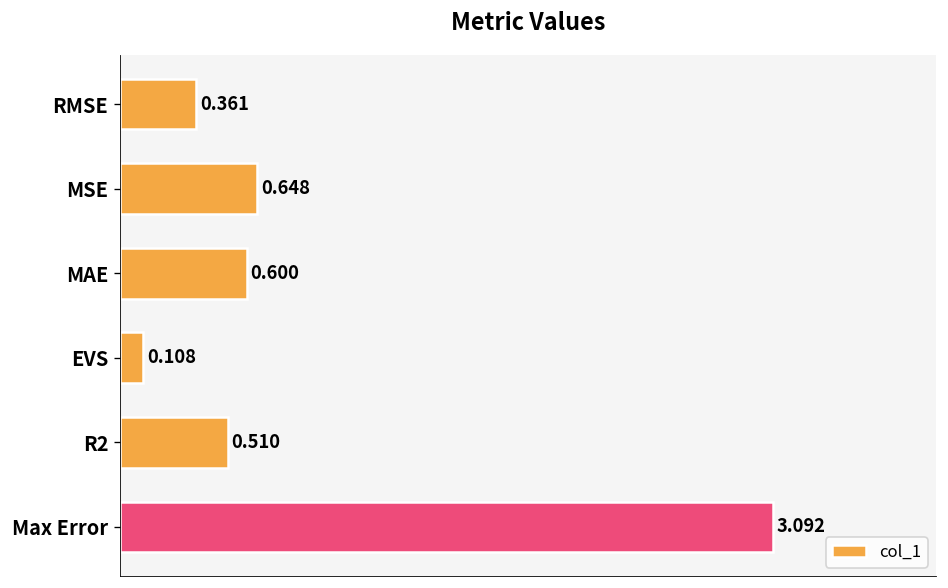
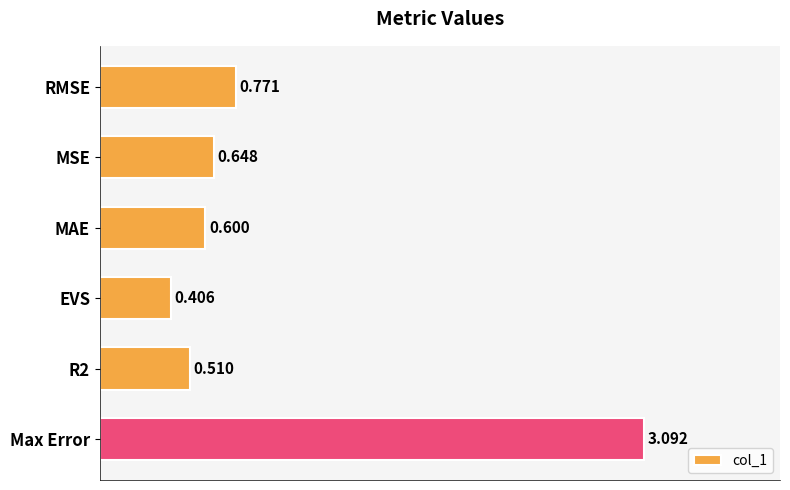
  {
-   "RMSE": 0.361,
+   "RMSE": 0.771,
    "MSE": 0.648,
    "MAE": 0.600,
-   "EVS": 0.108,
+   "EVS": 0.406,
    "R2": 0.510,
    "Max Error": 3.092
  }
